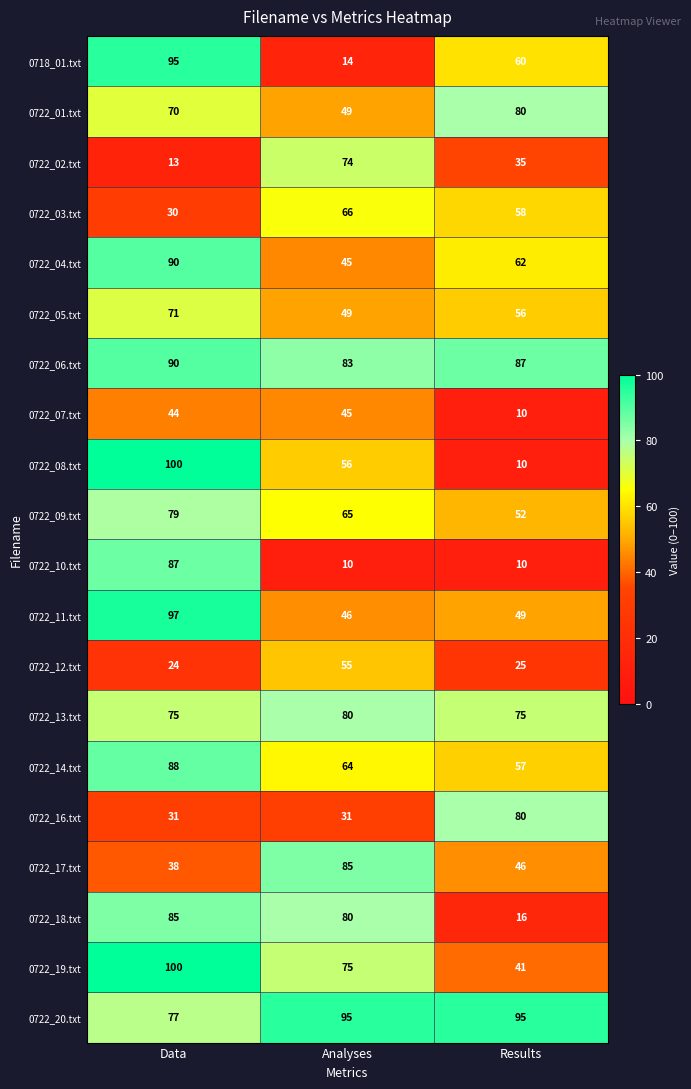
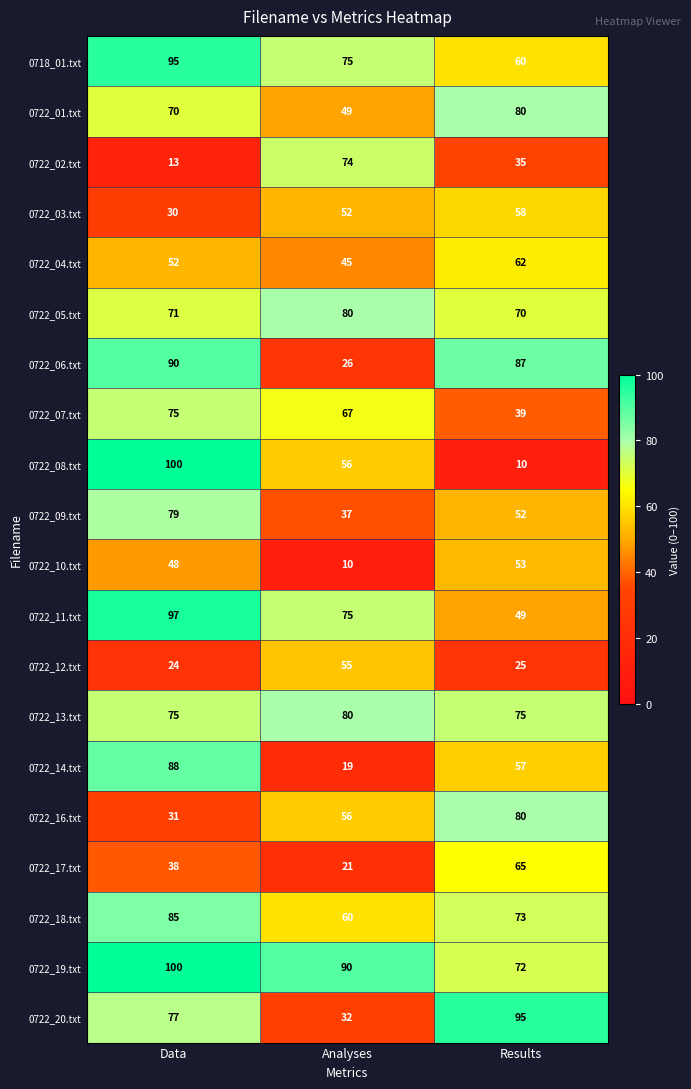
  {
    "0718_01.txt": {
      "Data": 95,
-     "Analyses": 14,
+     "Analyses": 75,
      "Results": 60
    },
    "0722_01.txt": {
      "Data": 70,
      "Analyses": 49,
      "Results": 80
    },
    "0722_02.txt": {
      "Data": 13,
      "Analyses": 74,
      "Results": 35
    },
    "0722_03.txt": {
      "Data": 30,
-     "Analyses": 66,
+     "Analyses": 52,
      "Results": 58
    },
    "0722_04.txt": {
-     "Data": 90,
+     "Data": 52,
      "Analyses": 45,
      "Results": 62
    },
    "0722_05.txt": {
      "Data": 71,
-     "Analyses": 49,
-     "Results": 56
+     "Analyses": 80,
+     "Results": 70
    },
    "0722_06.txt": {
      "Data": 90,
-     "Analyses": 83,
+     "Analyses": 26,
      "Results": 87
    },
    "0722_07.txt": {
-     "Data": 44,
-     "Analyses": 45,
-     "Results": 10
+     "Data": 75,
+     "Analyses": 67,
+     "Results": 39
    },
    "0722_08.txt": {
      "Data": 100,
      "Analyses": 56,
      "Results": 10
    },
    "0722_09.txt": {
      "Data": 79,
-     "Analyses": 65,
+     "Analyses": 37,
      "Results": 52
    },
    "0722_10.txt": {
-     "Data": 87,
+     "Data": 48,
      "Analyses": 10,
-     "Results": 10
+     "Results": 53
    },
    "0722_11.txt": {
      "Data": 97,
-     "Analyses": 46,
+     "Analyses": 75,
      "Results": 49
    },
    "0722_12.txt": {
      "Data": 24,
      "Analyses": 55,
      "Results": 25
    },
    "0722_13.txt": {
      "Data": 75,
      "Analyses": 80,
      "Results": 75
    },
    "0722_14.txt": {
      "Data": 88,
-     "Analyses": 64,
+     "Analyses": 19,
      "Results": 57
    },
    "0722_16.txt": {
      "Data": 31,
-     "Analyses": 31,
+     "Analyses": 56,
      "Results": 80
    },
    "0722_17.txt": {
      "Data": 38,
-     "Analyses": 85,
-     "Results": 46
+     "Analyses": 21,
+     "Results": 65
    },
    "0722_18.txt": {
      "Data": 85,
-     "Analyses": 80,
-     "Results": 16
+     "Analyses": 60,
+     "Results": 73
    },
    "0722_19.txt": {
      "Data": 100,
-     "Analyses": 75,
-     "Results": 41
+     "Analyses": 90,
+     "Results": 72
    },
    "0722_20.txt": {
      "Data": 77,
-     "Analyses": 95,
+     "Analyses": 32,
      "Results": 95
    }
  }
